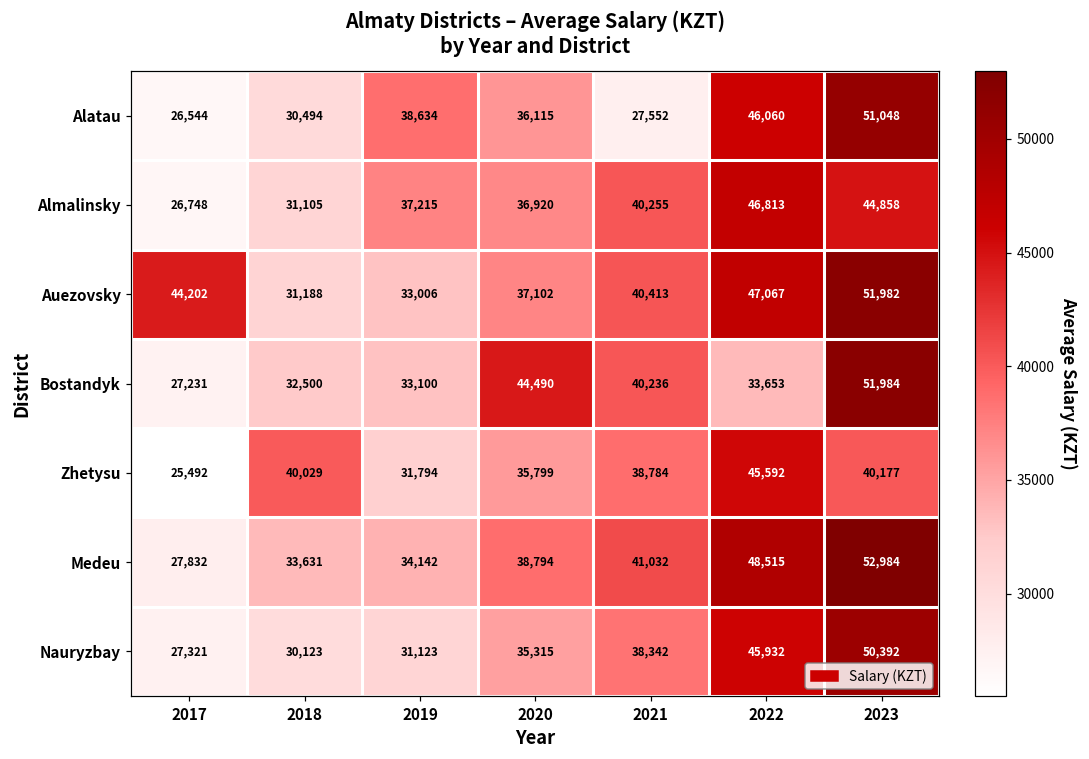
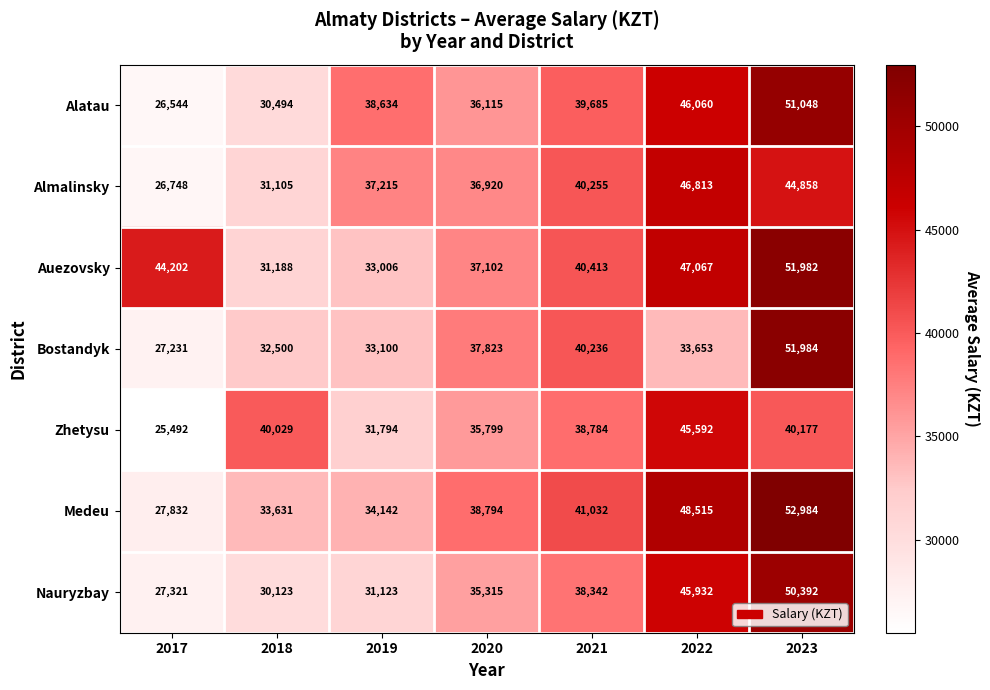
  {
    "Alatau": {
      "2017": "26,544",
      "2018": "30,494",
      "2019": "38,634",
      "2020": "36,115",
-     "2021": "27,552",
+     "2021": "39,685",
      "2022": "46,060",
      "2023": "51,048"
    },
    "Almalinsky": {
      "2017": "26,748",
      "2018": "31,105",
      "2019": "37,215",
      "2020": "36,920",
      "2021": "40,255",
      "2022": "46,813",
      "2023": "44,858"
    },
    "Auezovsky": {
      "2017": "44,202",
      "2018": "31,188",
      "2019": "33,006",
      "2020": "37,102",
      "2021": "40,413",
      "2022": "47,067",
      "2023": "51,982"
    },
    "Bostandyk": {
      "2017": "27,231",
      "2018": "32,500",
      "2019": "33,100",
-     "2020": "44,490",
+     "2020": "37,823",
      "2021": "40,236",
      "2022": "33,653",
      "2023": "51,984"
    },
    "Zhetysu": {
      "2017": "25,492",
      "2018": "40,029",
      "2019": "31,794",
      "2020": "35,799",
      "2021": "38,784",
      "2022": "45,592",
      "2023": "40,177"
    },
    "Medeu": {
      "2017": "27,832",
      "2018": "33,631",
      "2019": "34,142",
      "2020": "38,794",
      "2021": "41,032",
      "2022": "48,515",
      "2023": "52,984"
    },
    "Nauryzbay": {
      "2017": "27,321",
      "2018": "30,123",
      "2019": "31,123",
      "2020": "35,315",
      "2021": "38,342",
      "2022": "45,932",
      "2023": "50,392"
    }
  }
